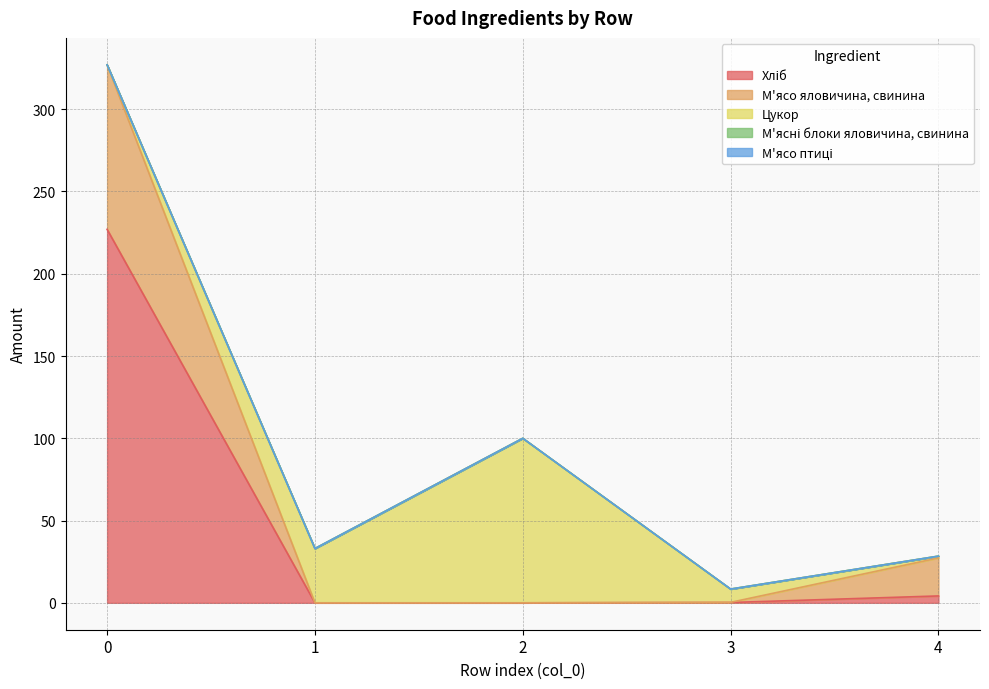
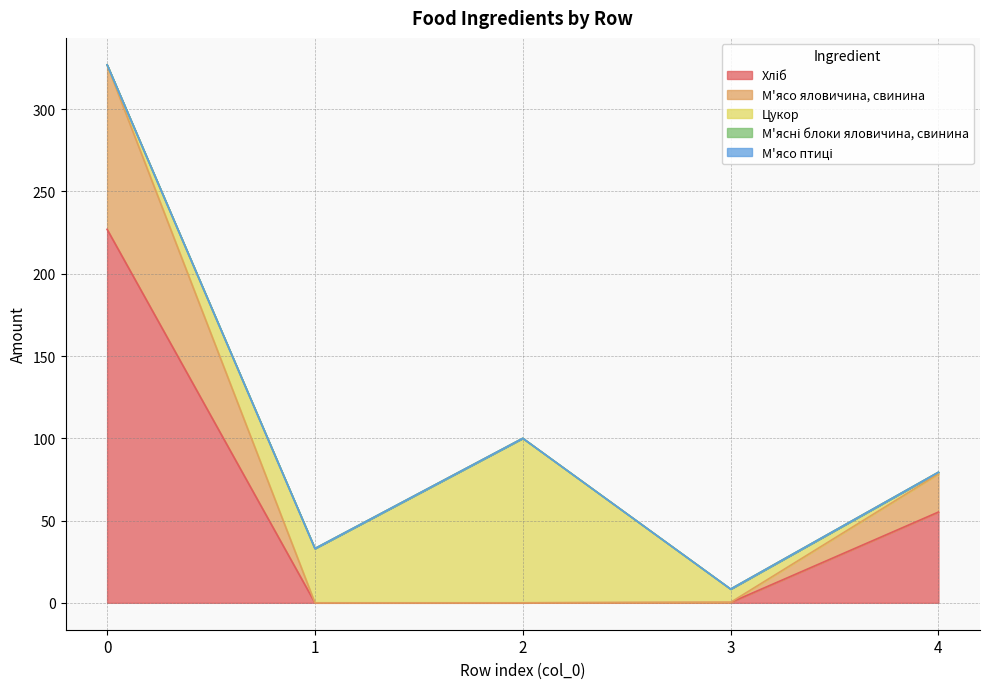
  {
    "Хліб": {
      "0": 227,
-     "4": 4
+     "4": 55
    }
  }
